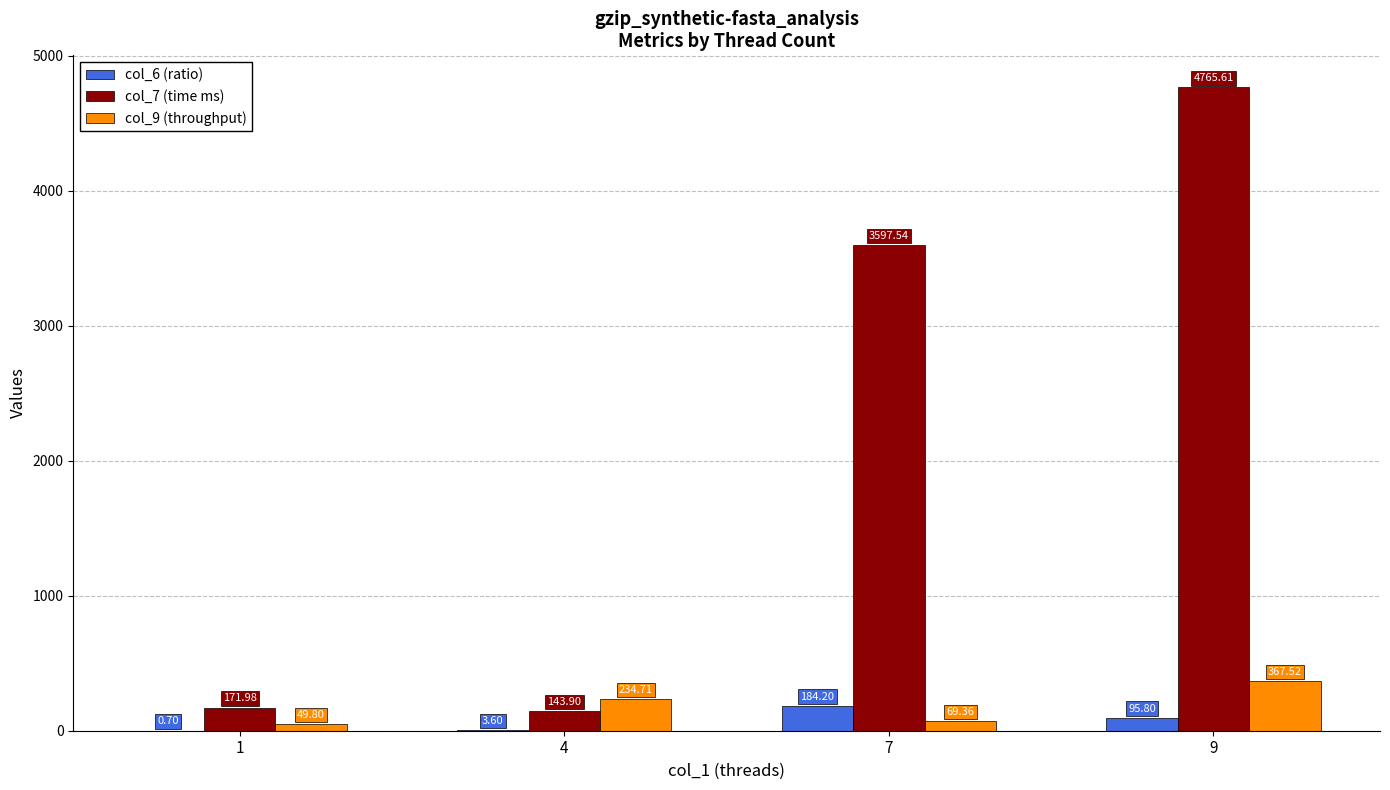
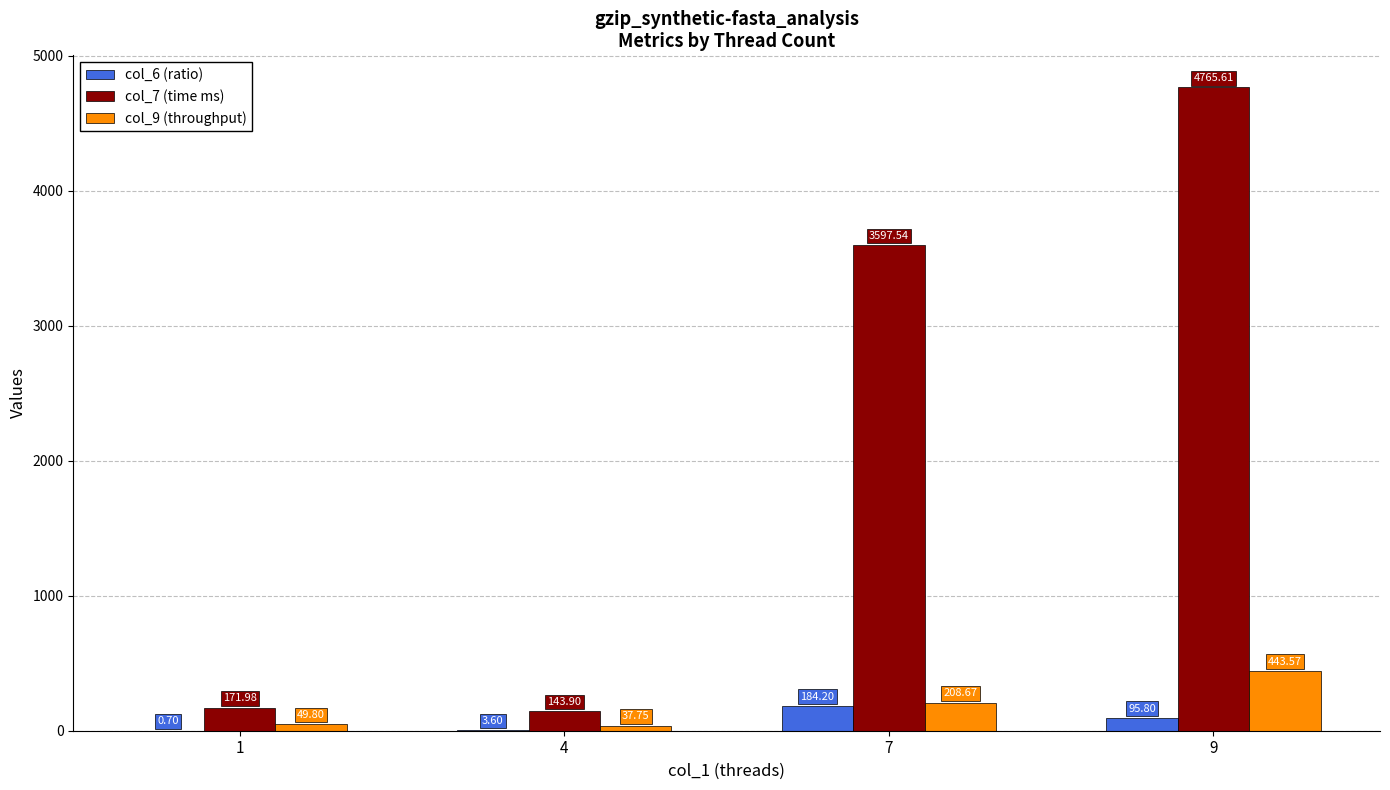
  {
    "col_9 (throughput)": {
-     "4": 234.71,
-     "7": 69.36,
-     "9": 367.52
+     "4": 37.75,
+     "7": 208.67,
+     "9": 443.57
    }
  }
